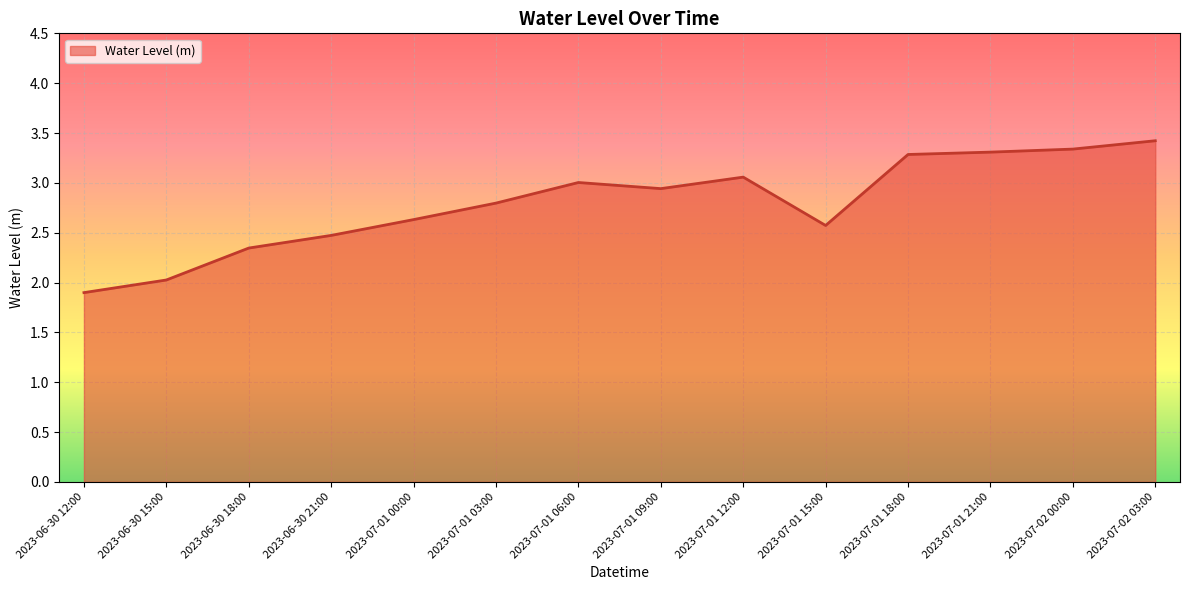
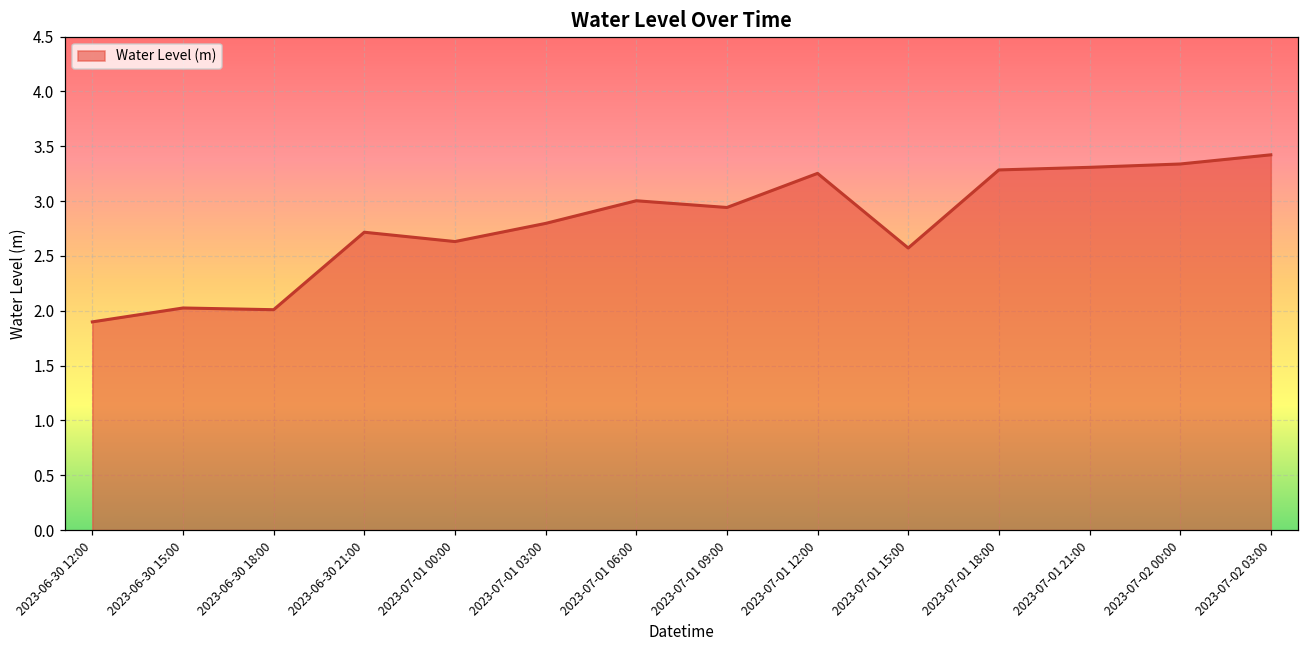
  {
    "2023-06-30 12:00": 1.9,
    "2023-06-30 15:00": 2.0,
-   "2023-06-30 18:00": 2.3,
-   "2023-06-30 21:00": 2.5,
+   "2023-06-30 18:00": 2.0,
+   "2023-06-30 21:00": 2.7,
    "2023-07-01 00:00": 2.6,
    "2023-07-01 03:00": 2.8,
    "2023-07-01 06:00": 3.0,
    "2023-07-01 09:00": 2.9,
-   "2023-07-01 12:00": 3.1,
+   "2023-07-01 12:00": 3.3,
    "2023-07-01 15:00": 2.6,
    "2023-07-01 18:00": 3.3,
    "2023-07-01 21:00": 3.3,
    "2023-07-02 00:00": 3.3,
    "2023-07-02 03:00": 3.4
  }
